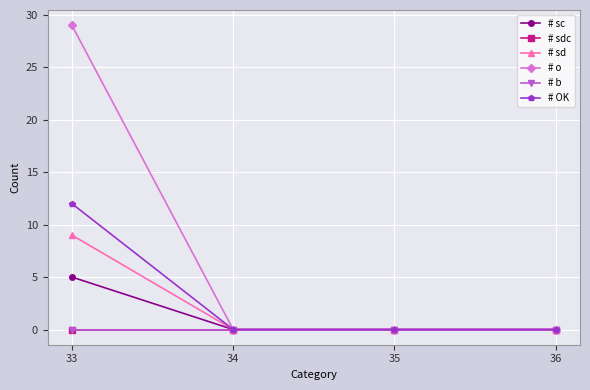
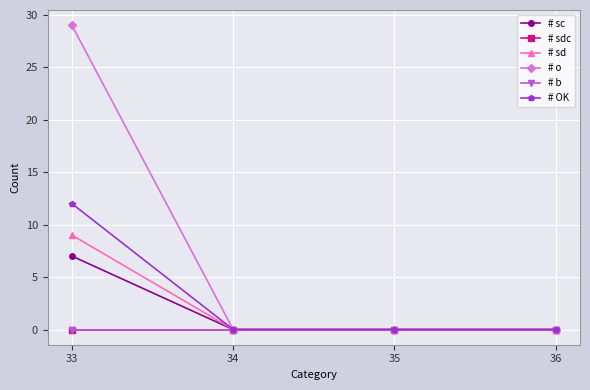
  {
    "# sc": {
-     "33": 5
+     "33": 7
    }
  }
